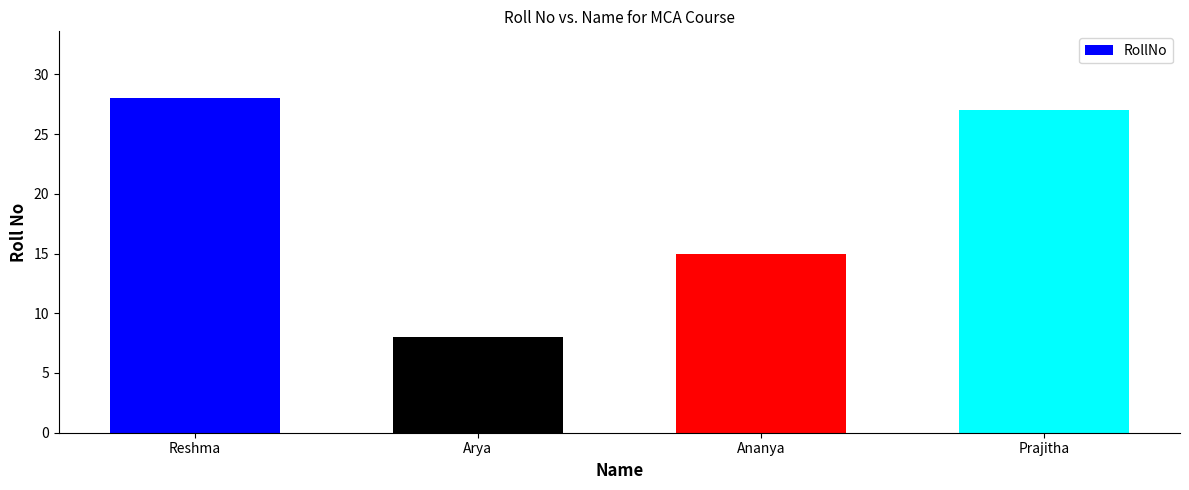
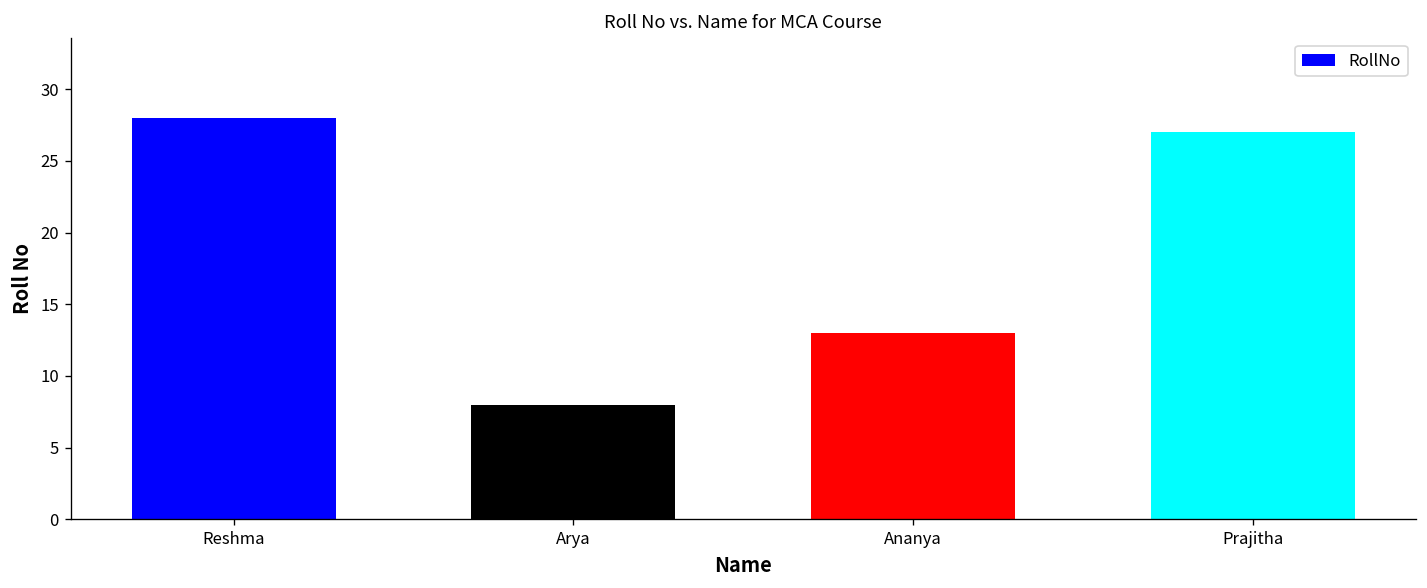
  {
    "Reshma": 28,
    "Arya": 8,
-   "Ananya": 15,
+   "Ananya": 13,
    "Prajitha": 27
  }
